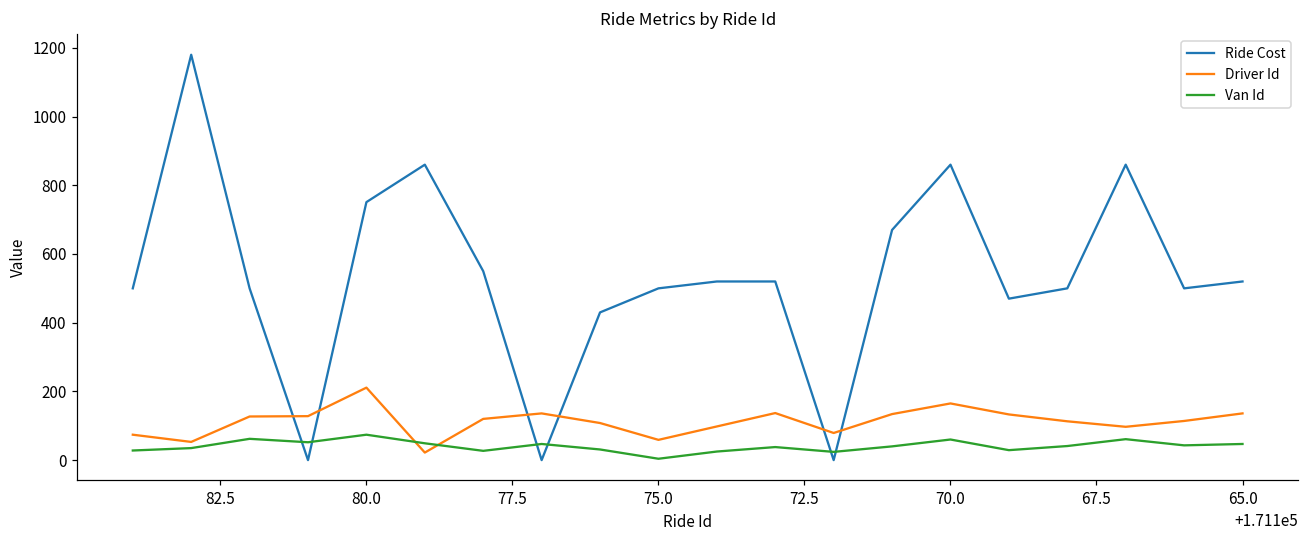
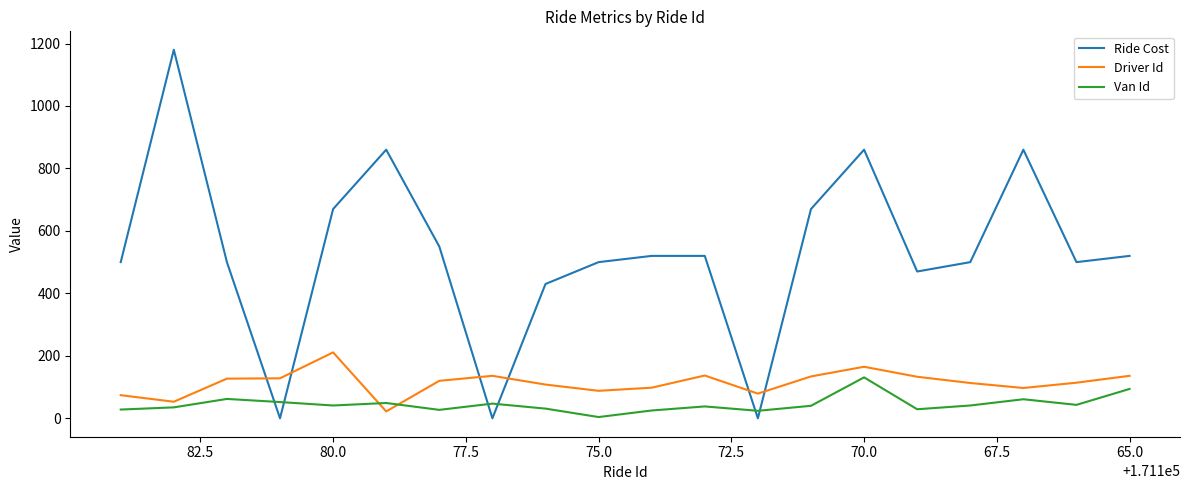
  {
    "Ride Cost": {
-     "80.0": 750,
+     "80.0": 670,
      "75.0": 500,
      "70.0": 860,
      "65.0": 520
    },
    "Driver Id": {
      "80.0": 210,
-     "75.0": 60,
+     "75.0": 90,
      "70.0": 170,
      "65.0": 140
    },
    "Van Id": {
-     "80.0": 70,
+     "80.0": 40,
      "75.0": 0,
-     "70.0": 60,
-     "65.0": 50
+     "70.0": 130,
+     "65.0": 90
    }
  }
